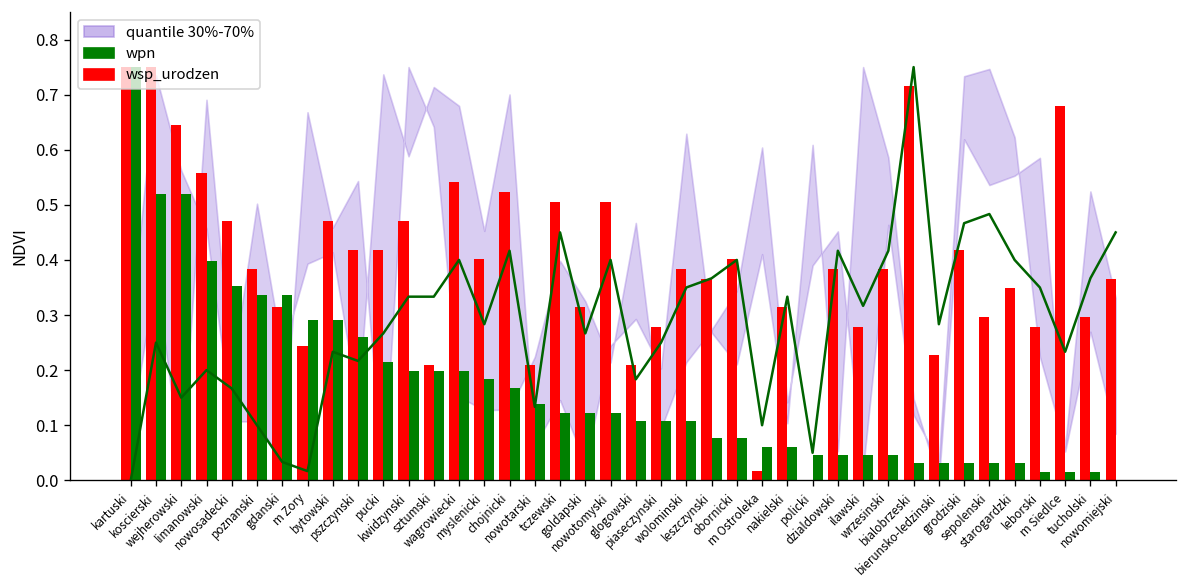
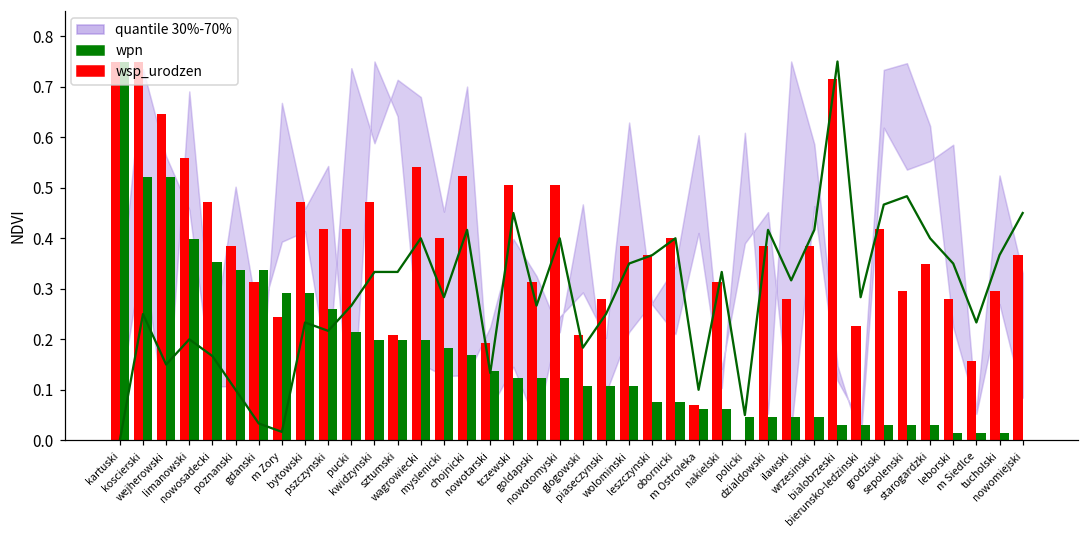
  {
    "wsp_urodzen": {
      "wejherowski": 0.65,
      "limanowski": 0.56,
      "nowosadecki": 0.47,
      "poznanski": 0.38,
      "gdanski": 0.31,
      "m Zory": 0.24,
      "bytowski": 0.47,
      "pszczynski": 0.42,
      "pucki": 0.42,
      "kwidzynski": 0.47,
      "sztumski": 0.21,
      "wagrowiecki": 0.54,
      "myslenicki": 0.40,
      "chojnicki": 0.52,
-     "nowotarski": 0.21,
+     "nowotarski": 0.19,
      "tczewski": 0.51,
      "goldapski": 0.31,
      "nowotomyski": 0.51,
      "glogowski": 0.21,
      "piaseczynski": 0.28,
      "wolominski": 0.38,
      "leszczynski": 0.37,
      "obornicki": 0.40,
-     "m Ostroleka": 0.02,
+     "m Ostroleka": 0.07,
      "nakielski": 0.31,
      "policki": 0.00,
      "dzialdowski": 0.38,
      "ilawski": 0.28,
      "wrzesinski": 0.38,
      "bialobrzeski": 0.72,
      "bierunsko-ledzinski": 0.23,
      "grodziski": 0.42,
      "sepolenski": 0.30,
      "starogardzki": 0.35,
      "leborski": 0.28,
-     "m Siedlce": 0.68,
+     "m Siedlce": 0.16,
      "tucholski": 0.30,
      "nowomiejski": 0.37
    },
    "quantile 30%-70%": {
      "pucki": 0.74,
      "bierunsko-ledzinski": 0.04
    }
  }
